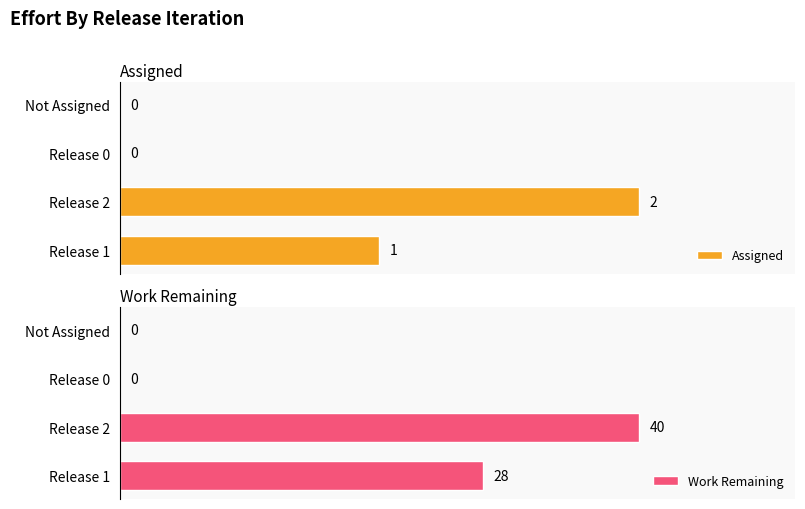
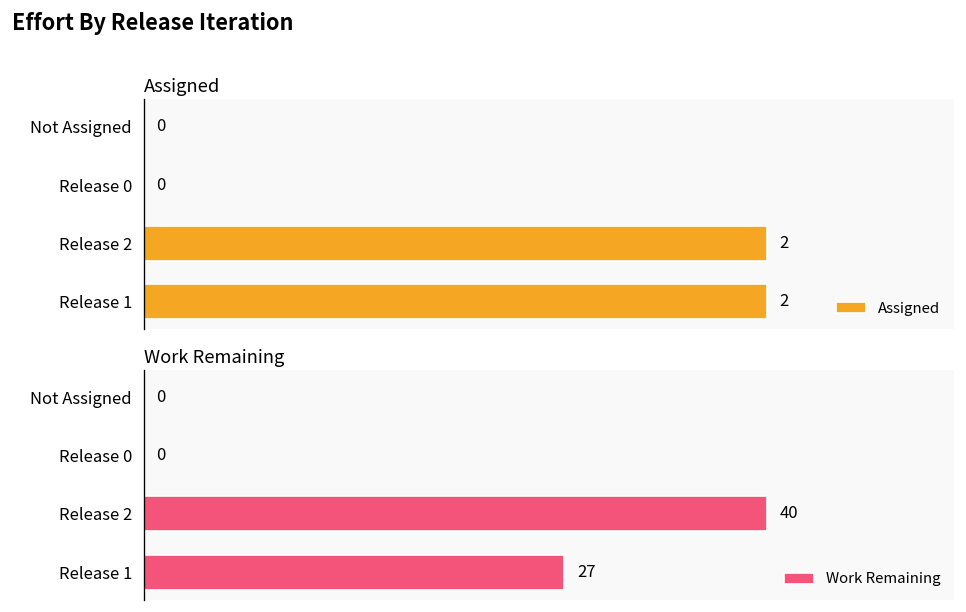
  {
    "Assigned": {
      "Not Assigned": 0,
      "Release 0": 0,
      "Release 2": 2,
-     "Release 1": 1
+     "Release 1": 2
    },
    "Work Remaining": {
      "Not Assigned": 0,
      "Release 0": 0,
      "Release 2": 40,
-     "Release 1": 28
+     "Release 1": 27
    }
  }
